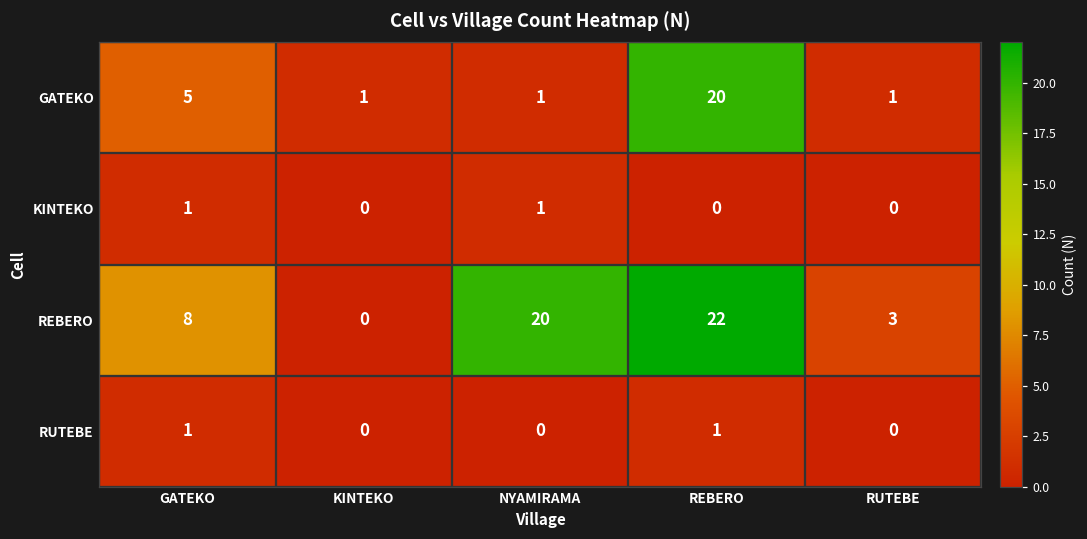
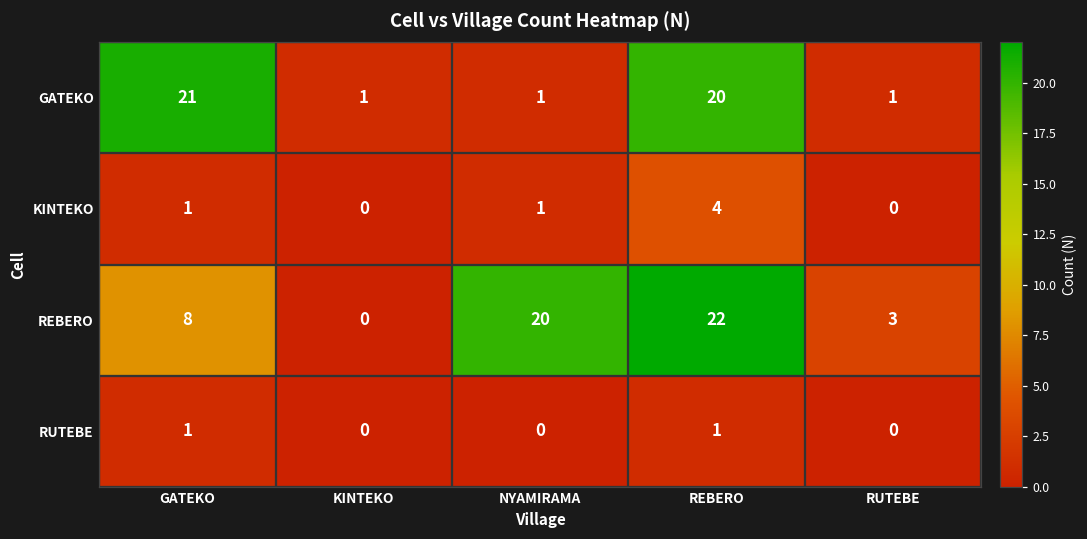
  {
    "GATEKO": {
-     "GATEKO": 5,
+     "GATEKO": 21,
      "KINTEKO": 1,
      "NYAMIRAMA": 1,
      "REBERO": 20,
      "RUTEBE": 1
    },
    "KINTEKO": {
      "GATEKO": 1,
      "KINTEKO": 0,
      "NYAMIRAMA": 1,
-     "REBERO": 0,
+     "REBERO": 4,
      "RUTEBE": 0
    },
    "REBERO": {
      "GATEKO": 8,
      "KINTEKO": 0,
      "NYAMIRAMA": 20,
      "REBERO": 22,
      "RUTEBE": 3
    },
    "RUTEBE": {
      "GATEKO": 1,
      "KINTEKO": 0,
      "NYAMIRAMA": 0,
      "REBERO": 1,
      "RUTEBE": 0
    }
  }
